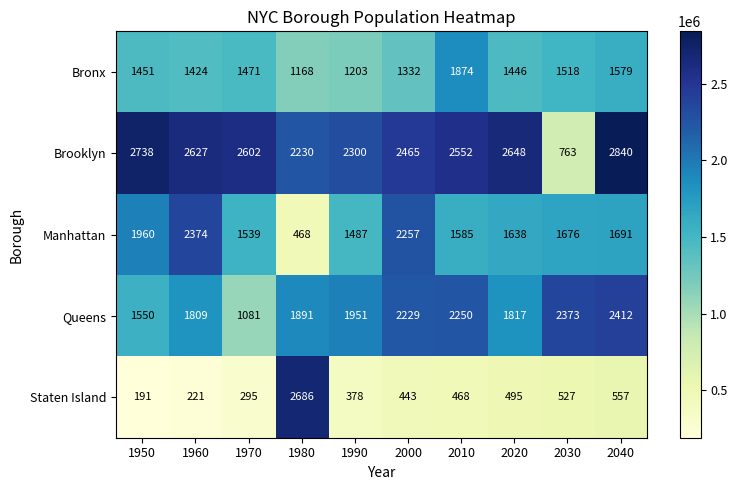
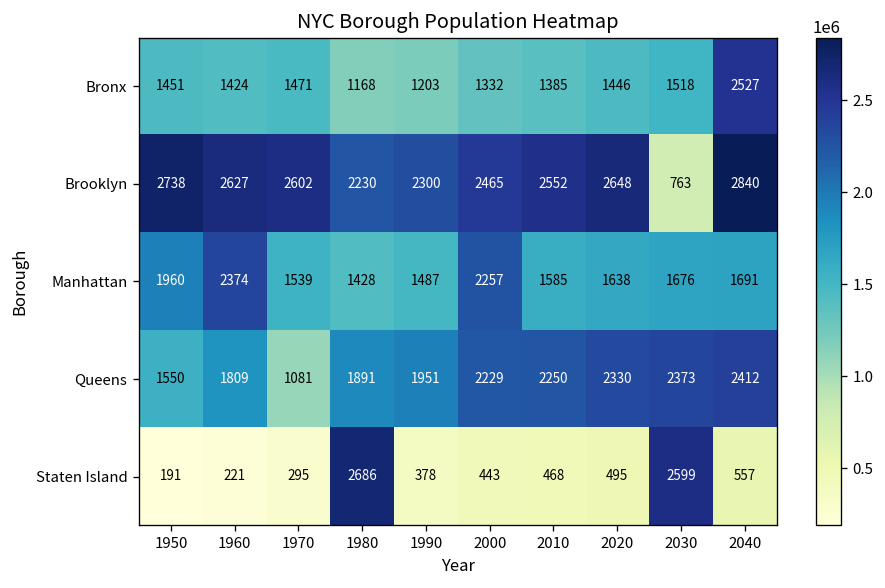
  {
    "Bronx": {
      "1950": 1451,
      "1960": 1424,
      "1970": 1471,
      "1980": 1168,
      "1990": 1203,
      "2000": 1332,
-     "2010": 1874,
+     "2010": 1385,
      "2020": 1446,
      "2030": 1518,
-     "2040": 1579
+     "2040": 2527
    },
    "Brooklyn": {
      "1950": 2738,
      "1960": 2627,
      "1970": 2602,
      "1980": 2230,
      "1990": 2300,
      "2000": 2465,
      "2010": 2552,
      "2020": 2648,
      "2030": 763,
      "2040": 2840
    },
    "Manhattan": {
      "1950": 1960,
      "1960": 2374,
      "1970": 1539,
-     "1980": 468,
+     "1980": 1428,
      "1990": 1487,
      "2000": 2257,
      "2010": 1585,
      "2020": 1638,
      "2030": 1676,
      "2040": 1691
    },
    "Queens": {
      "1950": 1550,
      "1960": 1809,
      "1970": 1081,
      "1980": 1891,
      "1990": 1951,
      "2000": 2229,
      "2010": 2250,
-     "2020": 1817,
+     "2020": 2330,
      "2030": 2373,
      "2040": 2412
    },
    "Staten Island": {
      "1950": 191,
      "1960": 221,
      "1970": 295,
      "1980": 2686,
      "1990": 378,
      "2000": 443,
      "2010": 468,
      "2020": 495,
-     "2030": 527,
+     "2030": 2599,
      "2040": 557
    }
  }
